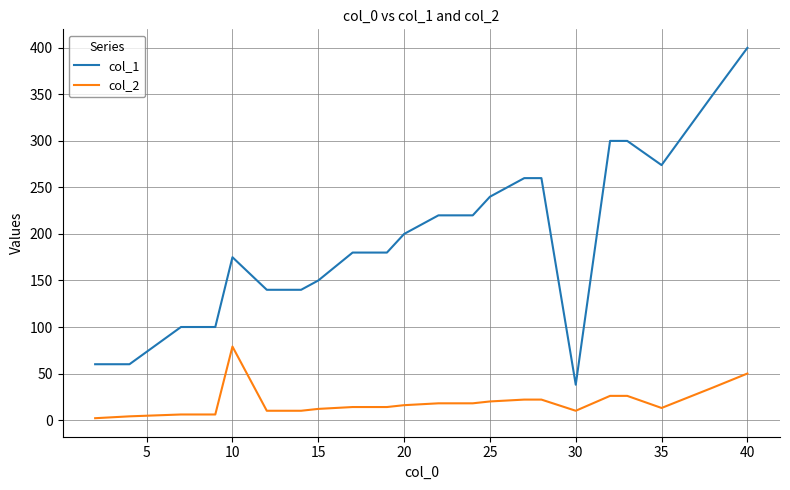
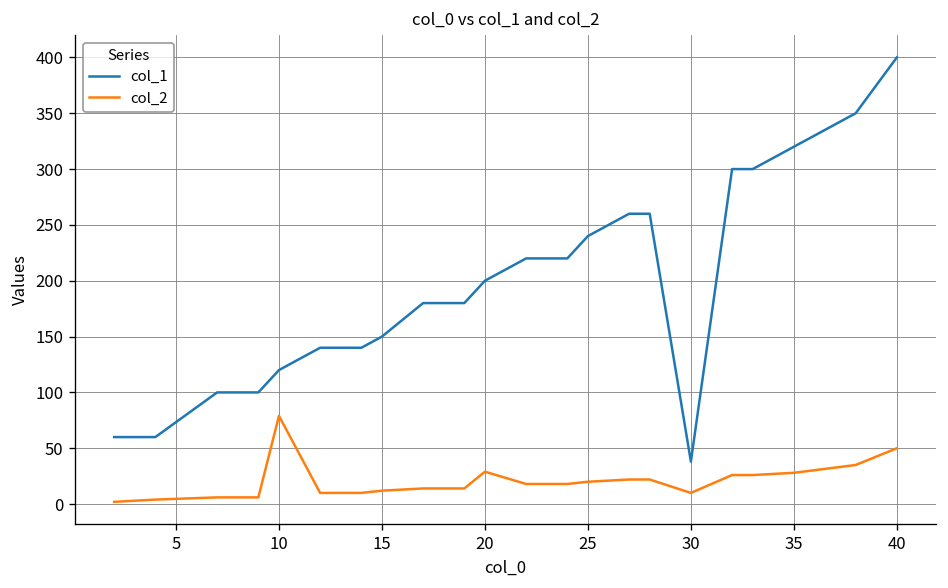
  {
    "col_1": {
-     "10": 180,
+     "10": 120,
      "15": 150,
      "20": 200,
      "25": 240,
      "30": 40,
-     "35": 270,
+     "35": 320,
      "40": 400
    },
    "col_2": {
      "10": 80,
      "15": 10,
-     "20": 20,
+     "20": 30,
      "25": 20,
      "30": 10,
-     "35": 10,
+     "35": 30,
      "40": 50
    }
  }
